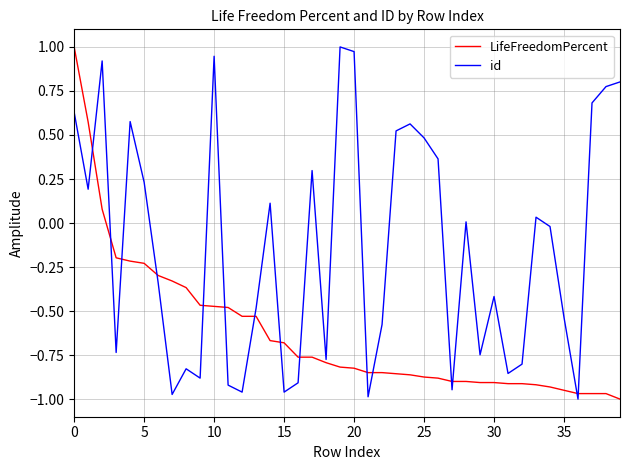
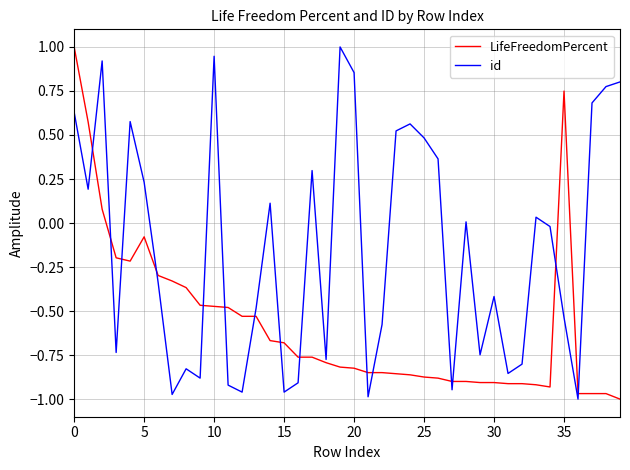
  {
    "LifeFreedomPercent": {
      "0": 1.00,
-     "5": -0.23,
+     "5": -0.08,
      "10": -0.47,
      "15": -0.68,
      "20": -0.82,
      "25": -0.87,
      "30": -0.91,
-     "35": -0.95
+     "35": 0.75
    },
    "id": {
      "0": 0.63,
      "5": 0.23,
      "10": 0.95,
      "15": -0.96,
-     "20": 0.97,
+     "20": 0.85,
      "25": 0.48,
      "30": -0.42,
      "35": -0.54
    }
  }
